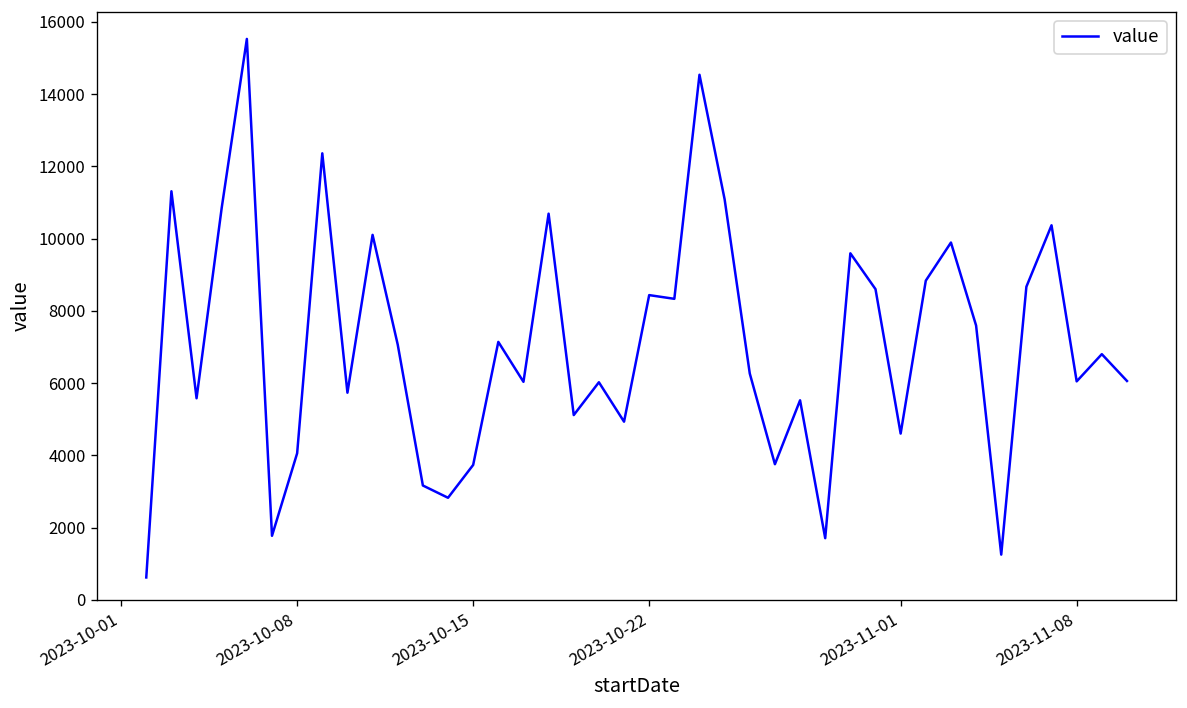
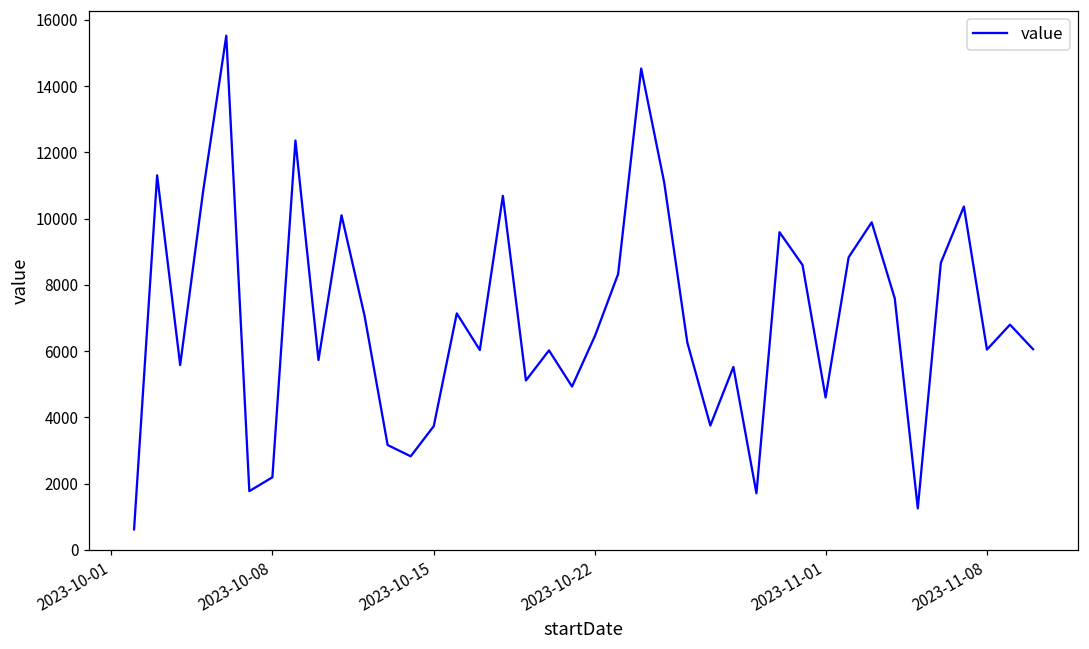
  {
-   "2023-10-08": 4100,
+   "2023-10-08": 2200,
    "2023-10-15": 3700,
-   "2023-10-22": 8400,
+   "2023-10-22": 6500,
    "2023-11-01": 4600,
    "2023-11-08": 6000
  }
